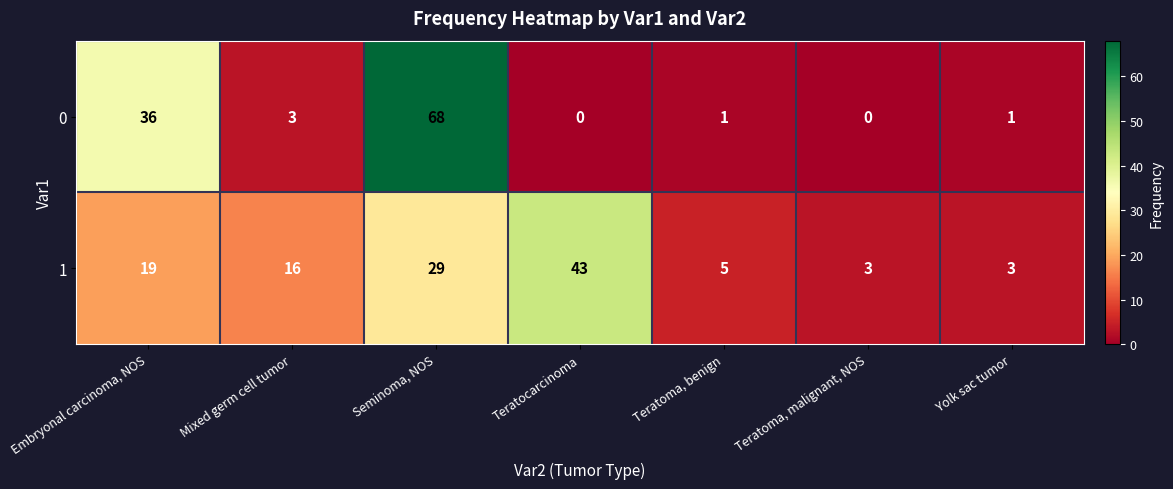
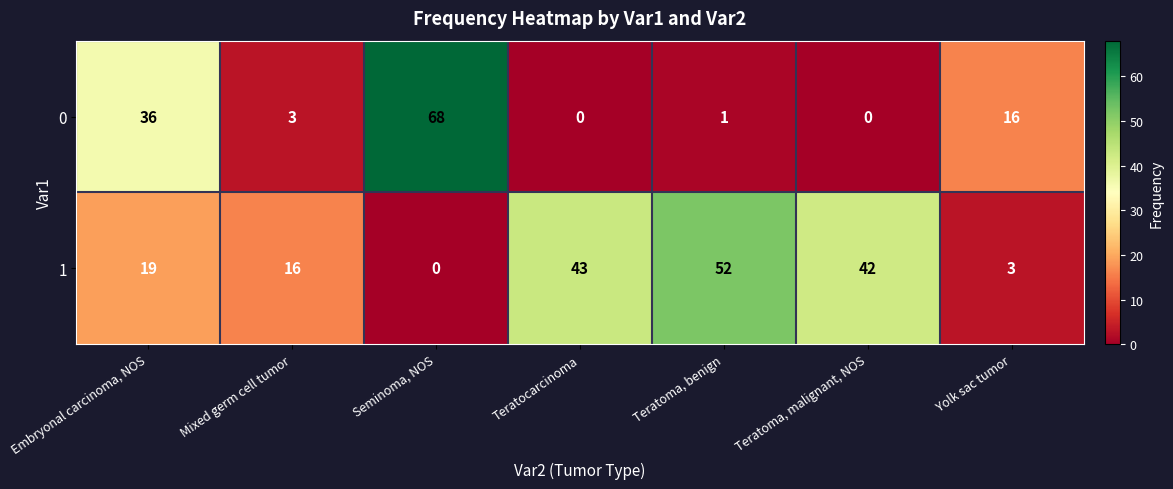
  {
    "0": {
      "Embryonal carcinoma, NOS": 36,
      "Mixed germ cell tumor": 3,
      "Seminoma, NOS": 68,
      "Teratocarcinoma": 0,
      "Teratoma, benign": 1,
      "Teratoma, malignant, NOS": 0,
-     "Yolk sac tumor": 1
+     "Yolk sac tumor": 16
    },
    "1": {
      "Embryonal carcinoma, NOS": 19,
      "Mixed germ cell tumor": 16,
-     "Seminoma, NOS": 29,
+     "Seminoma, NOS": 0,
      "Teratocarcinoma": 43,
-     "Teratoma, benign": 5,
-     "Teratoma, malignant, NOS": 3,
+     "Teratoma, benign": 52,
+     "Teratoma, malignant, NOS": 42,
      "Yolk sac tumor": 3
    }
  }
